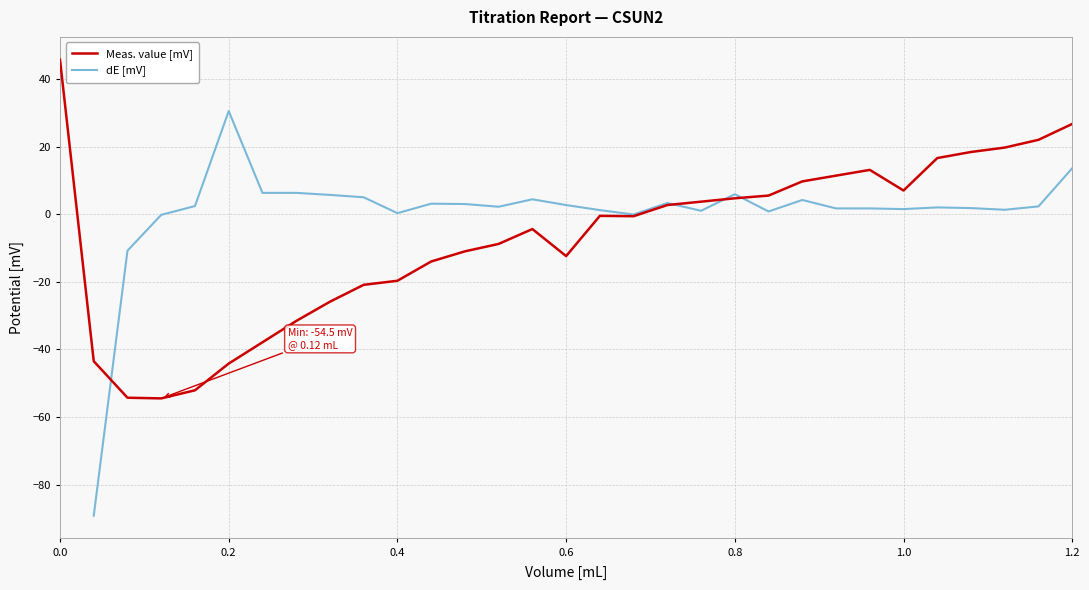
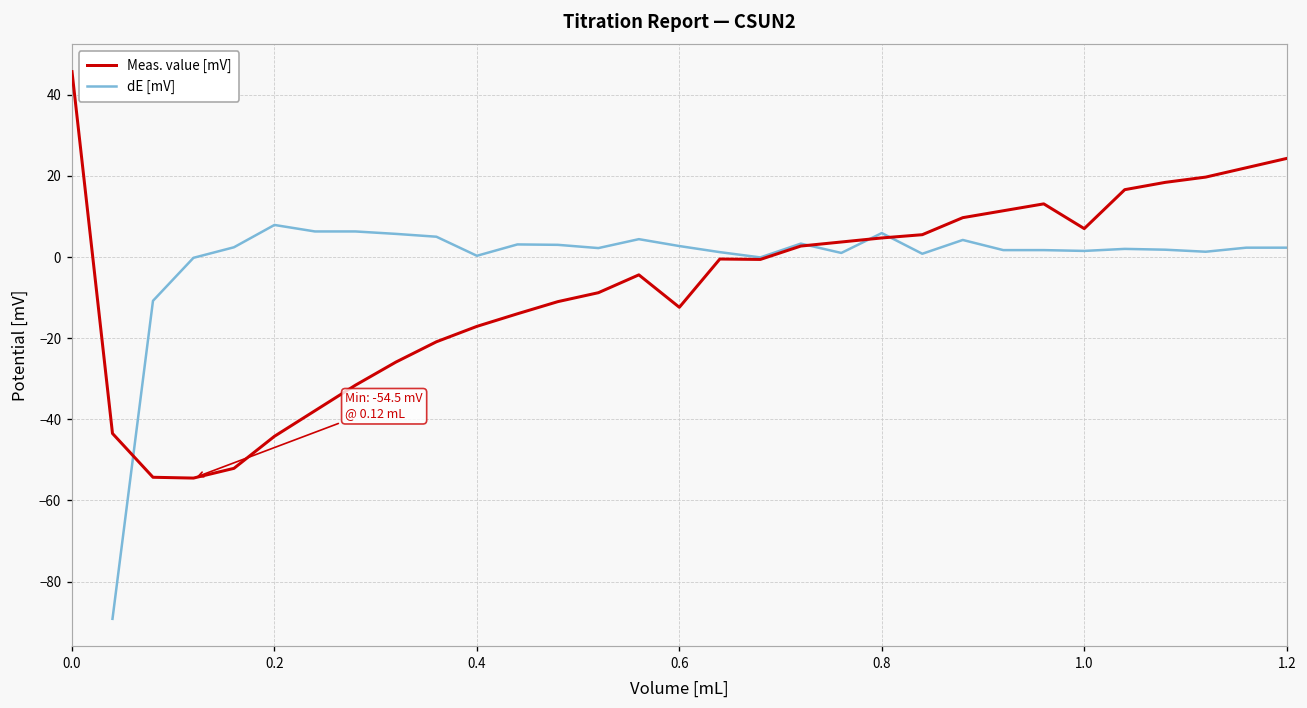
  {
    "Meas. value [mV]": {
      "0.0": 46,
-     "0.4": -20,
+     "0.4": -17,
      "0.6": -12,
      "0.8": 5,
      "1.0": 7,
-     "1.2": 27
+     "1.2": 24
    },
    "dE [mV]": {
-     "0.2": 31,
+     "0.2": 8,
      "0.4": 0,
      "0.6": 3,
      "0.8": 6,
      "1.0": 2,
-     "1.2": 14
+     "1.2": 2
    }
  }
